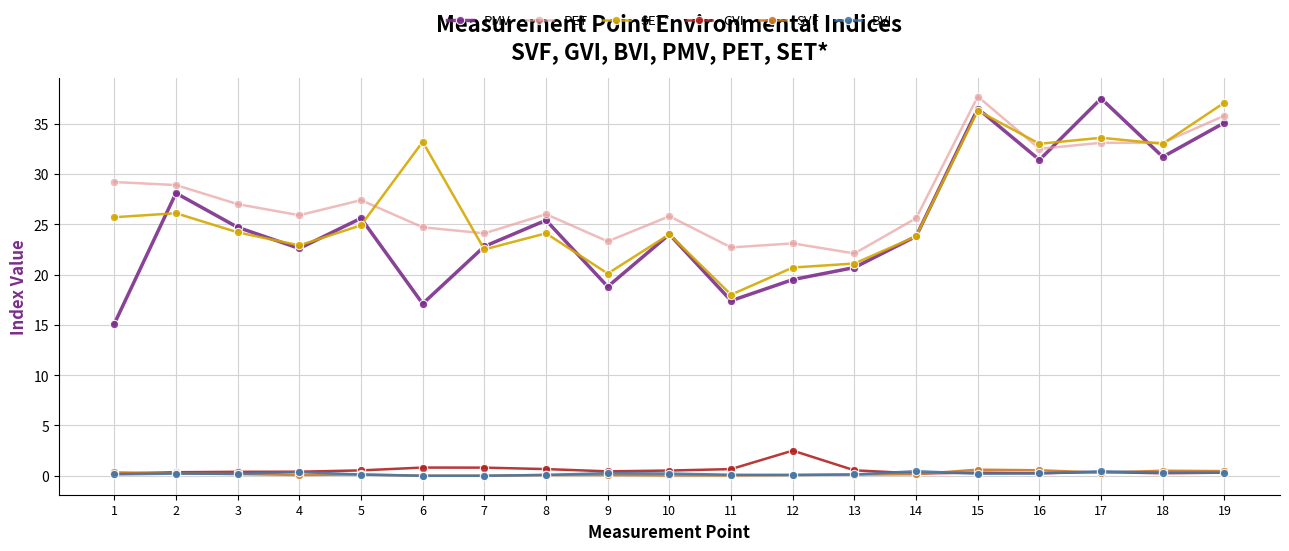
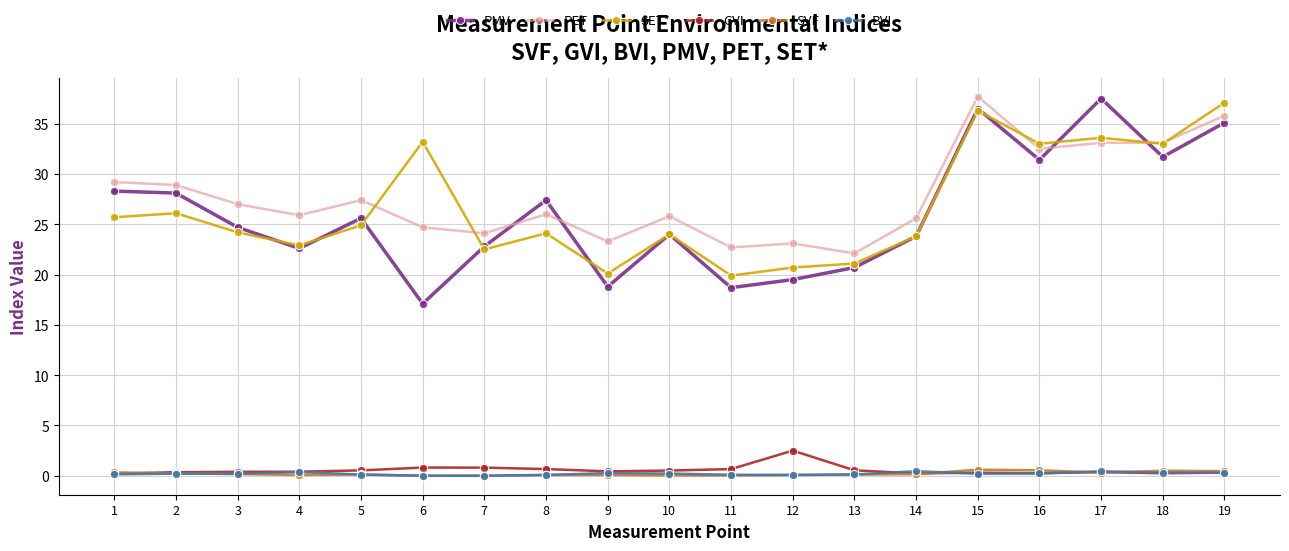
  {
    "PMV": {
-     "1": 15.1,
+     "1": 28.3,
      "2": 28.1,
      "3": 24.7,
      "4": 22.6,
      "5": 25.6,
      "6": 17.1,
      "7": 22.8,
-     "8": 25.4,
+     "8": 27.4,
      "9": 18.8,
-     "11": 17.4,
+     "11": 18.7,
      "12": 19.5,
      "13": 20.7,
      "16": 31.4,
      "17": 37.5,
      "18": 31.7,
      "19": 35.1
    },
    "PET": {
      "1": 29.2,
      "2": 28.9,
      "3": 27.0,
      "4": 25.9,
      "5": 27.4,
      "6": 24.7,
      "7": 24.1,
      "8": 26.0,
      "9": 23.3,
      "10": 25.8,
      "11": 22.7,
      "12": 23.1,
      "13": 22.1,
      "14": 25.6,
      "15": 37.7,
      "16": 32.5,
      "17": 33.1,
      "19": 35.8
    },
    "SET*": {
      "1": 25.7,
      "2": 26.1,
      "3": 24.2,
      "4": 22.9,
      "5": 24.9,
      "6": 33.2,
      "7": 22.5,
      "8": 24.1,
      "9": 20.1,
-     "11": 18.0,
+     "11": 19.9,
      "12": 20.7,
      "13": 21.1,
      "16": 33.0,
      "17": 33.6,
      "19": 37.1
    },
    "GVI": {
      "5": 0.5,
      "6": 0.8,
      "7": 0.8,
      "8": 0.7,
      "10": 0.5,
      "11": 0.7,
      "12": 2.5,
      "13": 0.5
    },
    "SVF": {
      "4": 0.1,
      "15": 0.6,
      "16": 0.5
    }
  }
